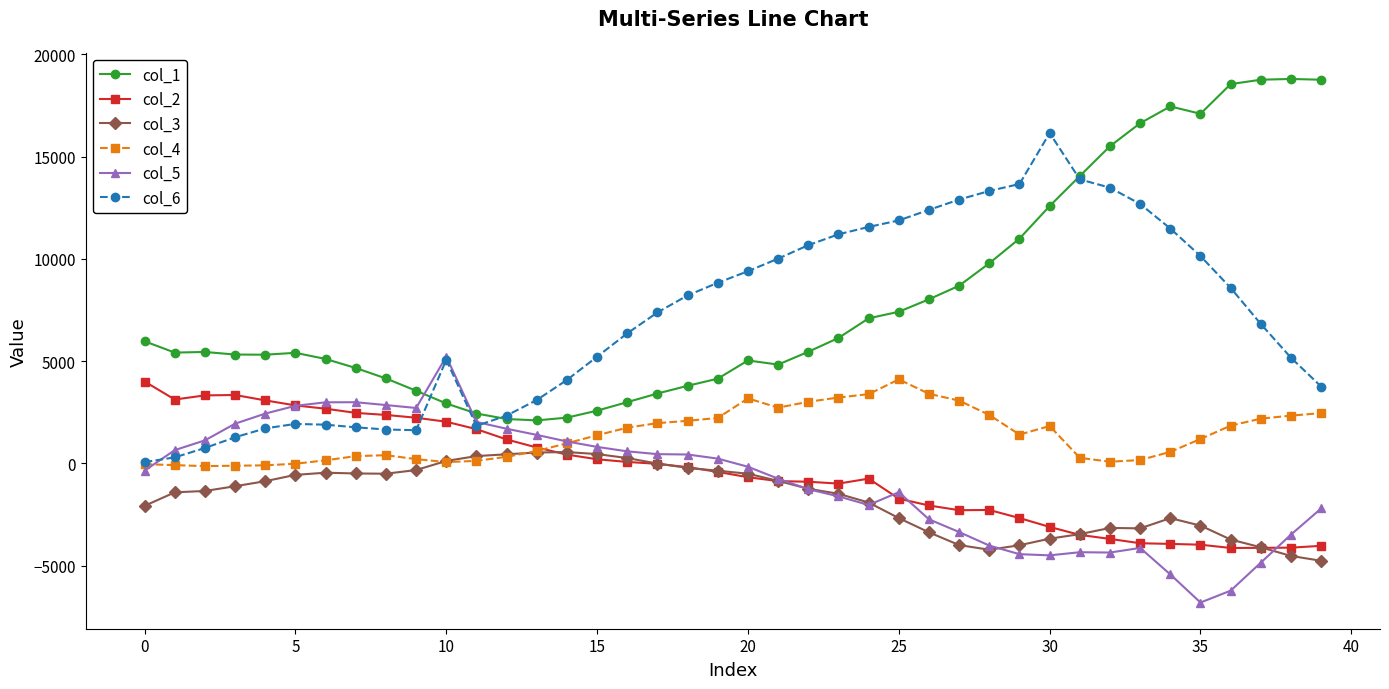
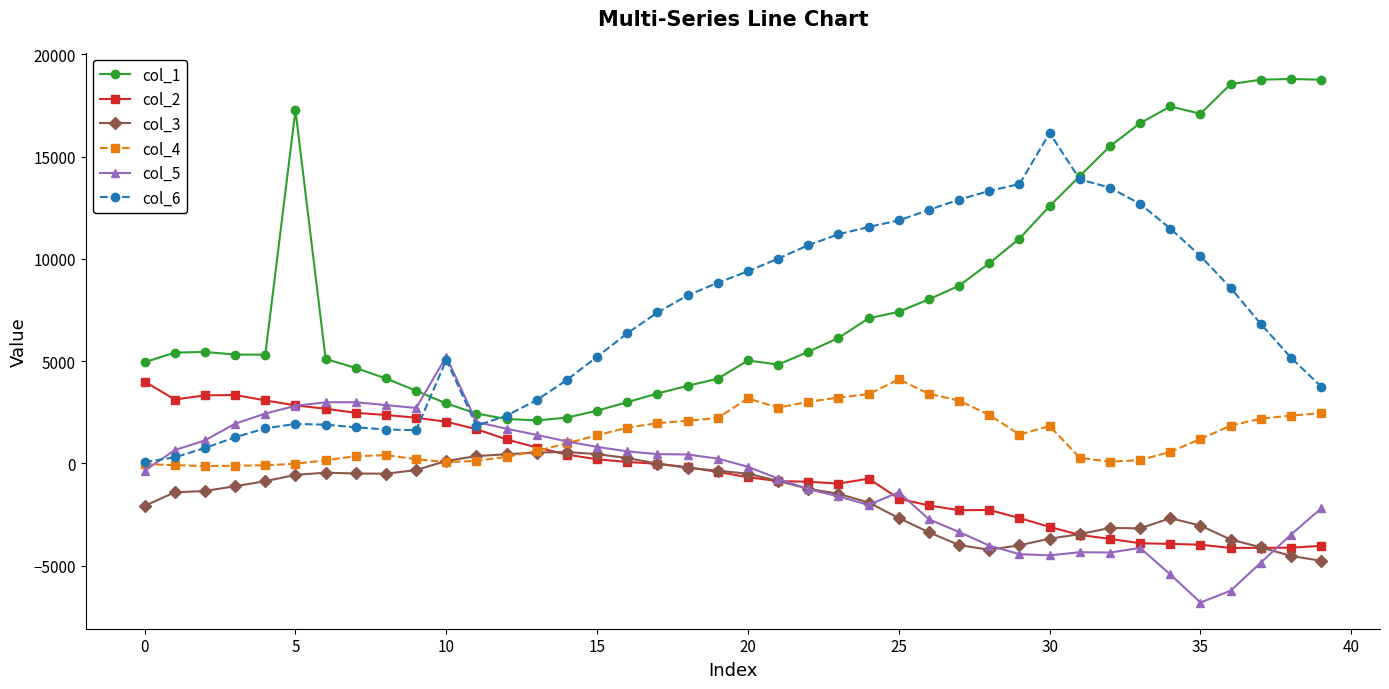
  {
    "col_1": {
-     "0": 6000,
-     "5": 5400,
+     "0": 4900,
+     "5": 17300,
      "10": 2900,
      "15": 2600,
      "20": 5000,
      "25": 7400,
      "30": 12600,
      "35": 17100
    },
    "col_2": {
      "0": 4000,
      "10": 2000,
      "15": 200,
      "20": -700,
      "25": -1700,
      "30": -3100,
      "35": -4000
    },
    "col_3": {
      "0": -2100,
      "5": -600,
      "15": 500,
      "20": -500,
      "25": -2700,
      "30": -3700,
      "35": -3000
    },
    "col_4": {
      "5": 0,
      "15": 1400,
      "20": 3200,
      "25": 4100,
      "30": 1800,
      "35": 1200
    },
    "col_5": {
      "0": -400,
      "10": 5200,
      "15": 800,
      "20": -200,
      "25": -1400,
      "30": -4500,
      "35": -6800
    },
    "col_6": {
      "5": 1900,
      "10": 5100,
      "15": 5200,
      "20": 9400,
      "25": 11900,
      "30": 16100,
      "35": 10100
    }
  }
